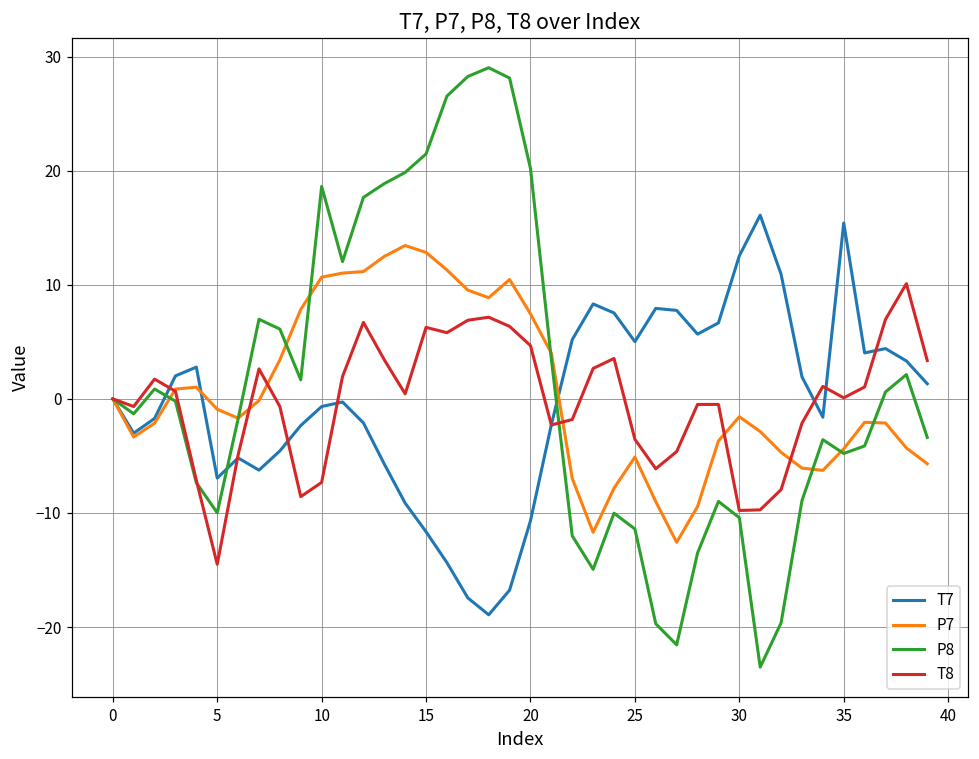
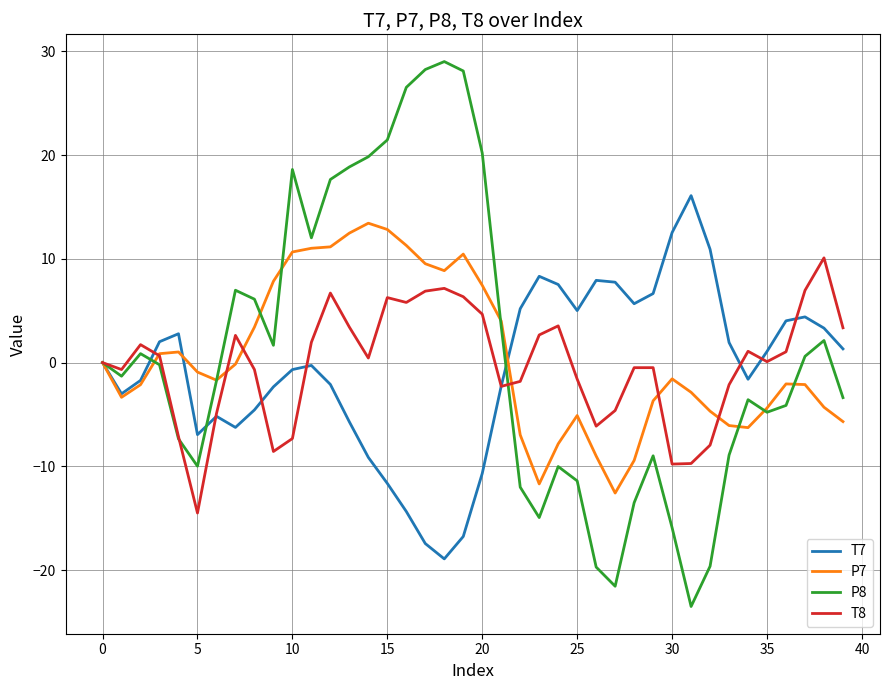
  {
    "T7": {
      "5": -6.9,
      "10": -0.7,
      "15": -11.6,
      "20": -10.7,
      "25": 5.0,
      "30": 12.5,
-     "35": 15.4
+     "35": 1.1
    },
    "P7": {
      "5": -0.9,
      "10": 10.7,
      "15": 12.8,
      "20": 7.4,
      "25": -5.1,
      "30": -1.6,
      "35": -4.4
    },
    "P8": {
      "5": -10.0,
      "10": 18.6,
      "15": 21.5,
      "20": 20.2,
      "25": -11.4,
-     "30": -10.4,
+     "30": -15.9,
      "35": -4.8
    },
    "T8": {
      "5": -14.5,
      "10": -7.3,
      "15": 6.3,
      "20": 4.7,
-     "25": -3.5,
+     "25": -1.6,
      "30": -9.8,
      "35": 0.1
    }
  }
